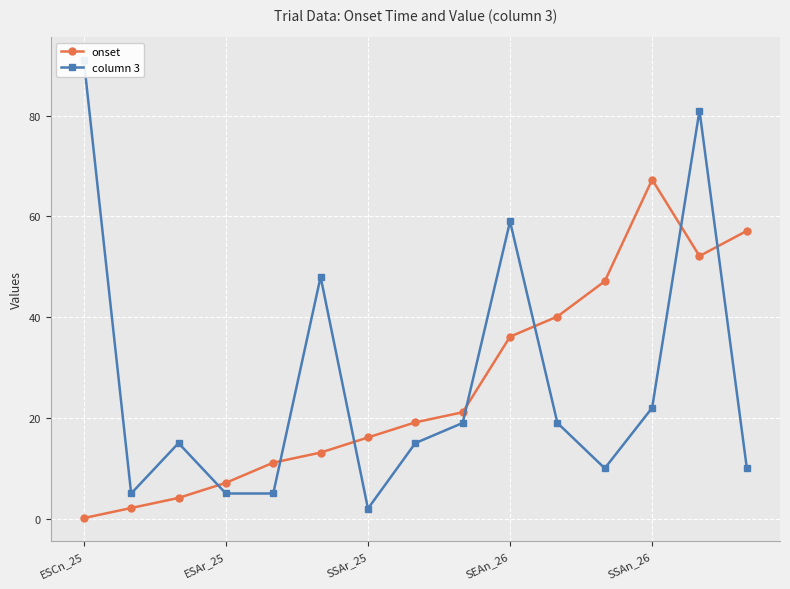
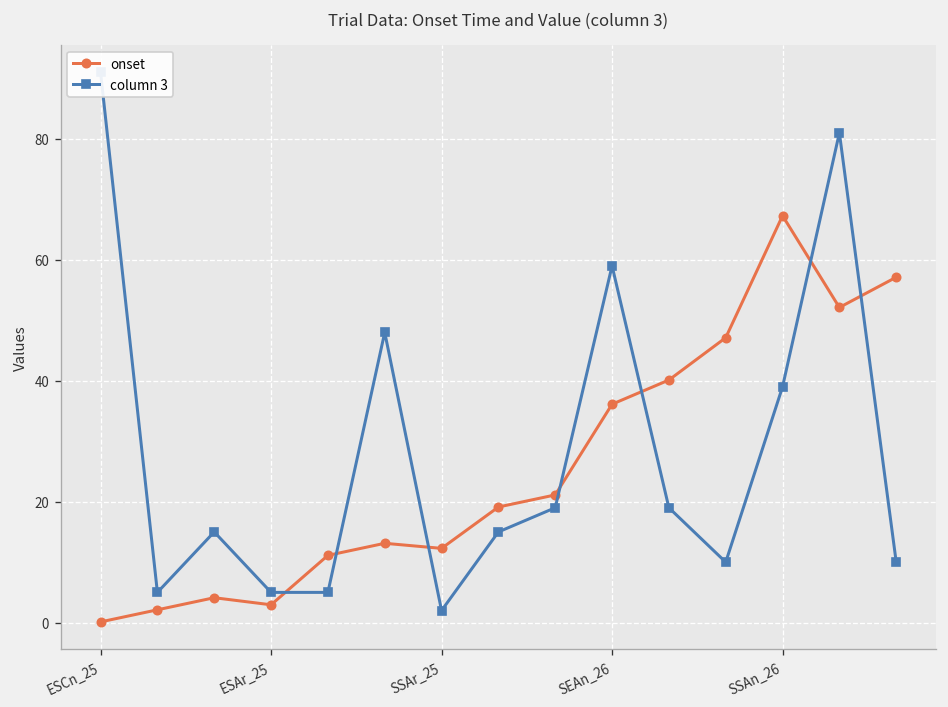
  {
    "onset": {
      "ESCn_25": 0,
-     "ESAr_25": 7,
-     "SSAr_25": 16,
+     "ESAr_25": 3,
+     "SSAr_25": 12,
      "SEAn_26": 36,
      "SSAn_26": 67
    },
    "column 3": {
      "ESAr_25": 5,
      "SSAr_25": 2,
      "SEAn_26": 59,
-     "SSAn_26": 22
+     "SSAn_26": 39
    }
  }
